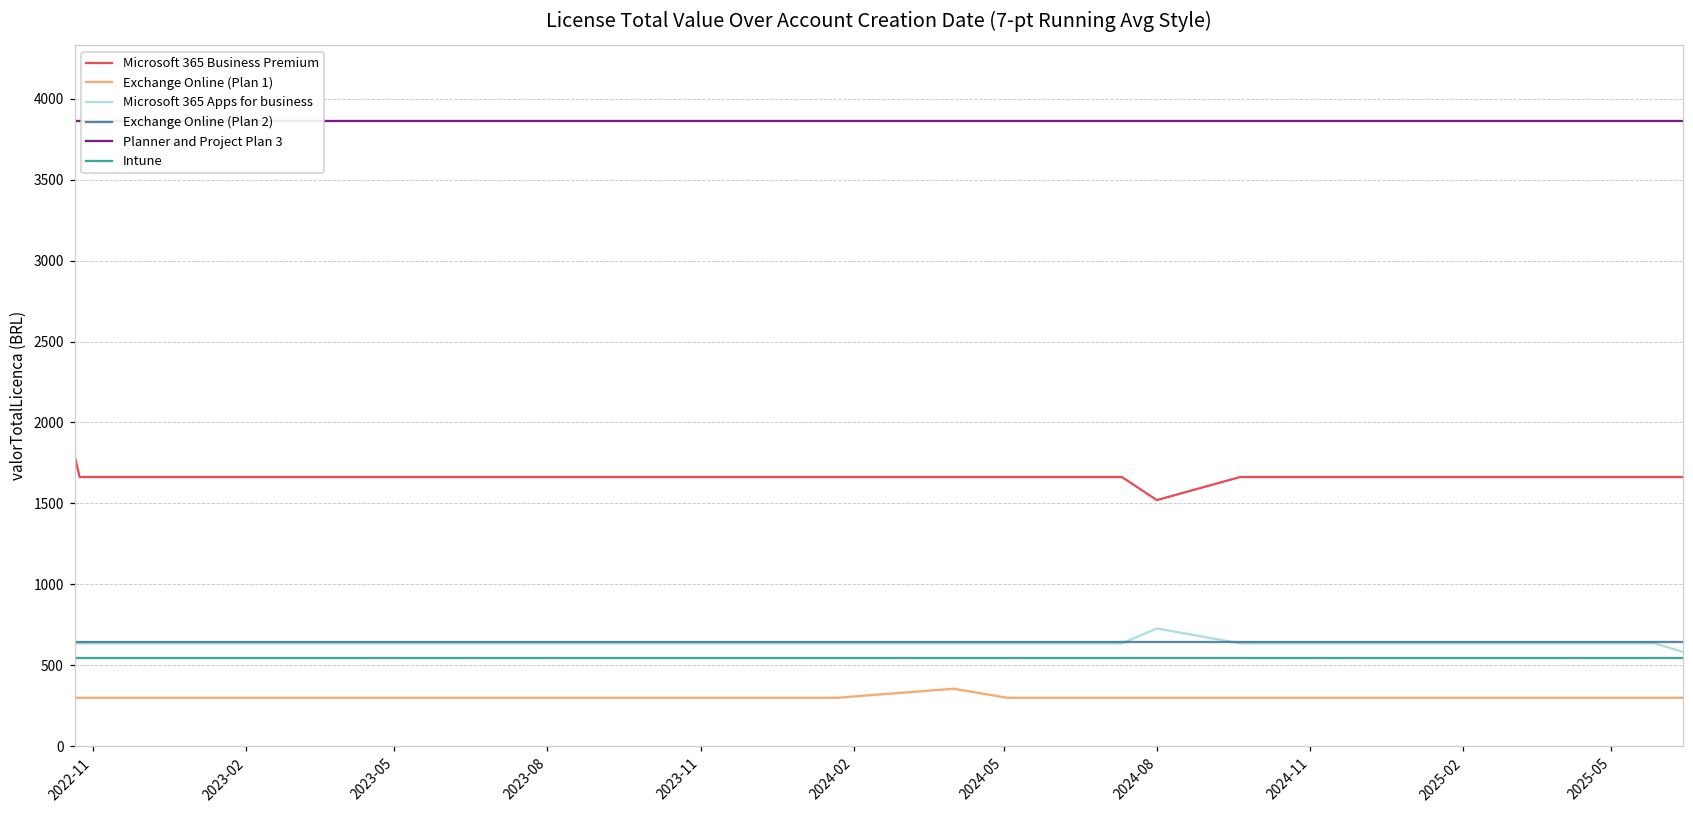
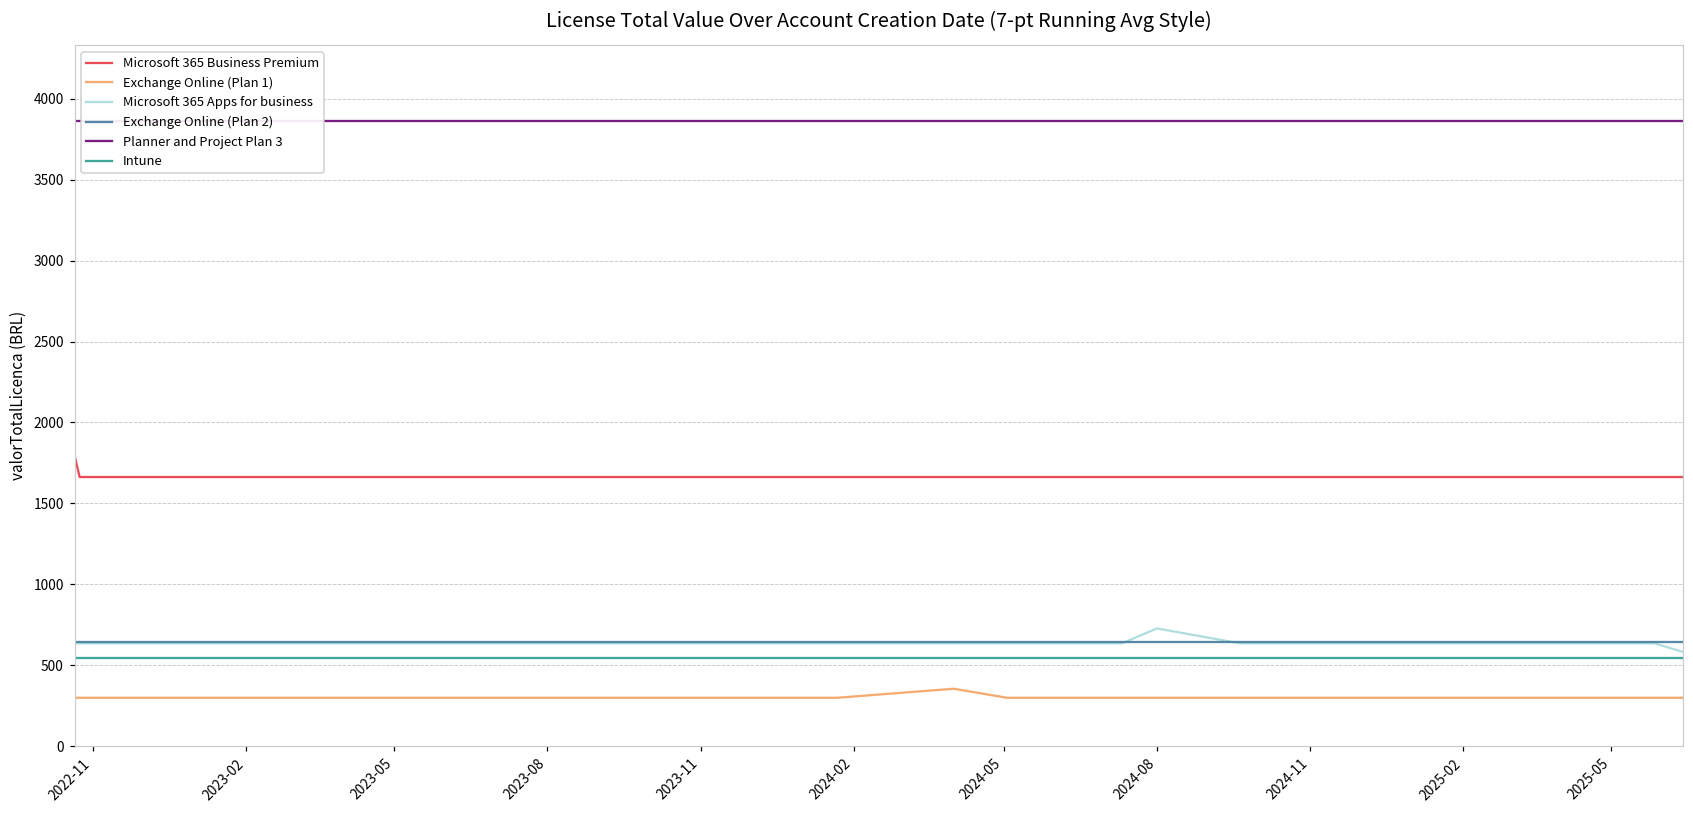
  {
    "Microsoft 365 Business Premium": {
-     "2024-08": 1520
+     "2024-08": 1660
    },
    "Exchange Online (Plan 1)": {
      "2024-08": 300
    },
    "Microsoft 365 Apps for business": {
      "2024-08": 730
    },
    "Planner and Project Plan 3": {
      "2024-08": 3870
    }
  }
